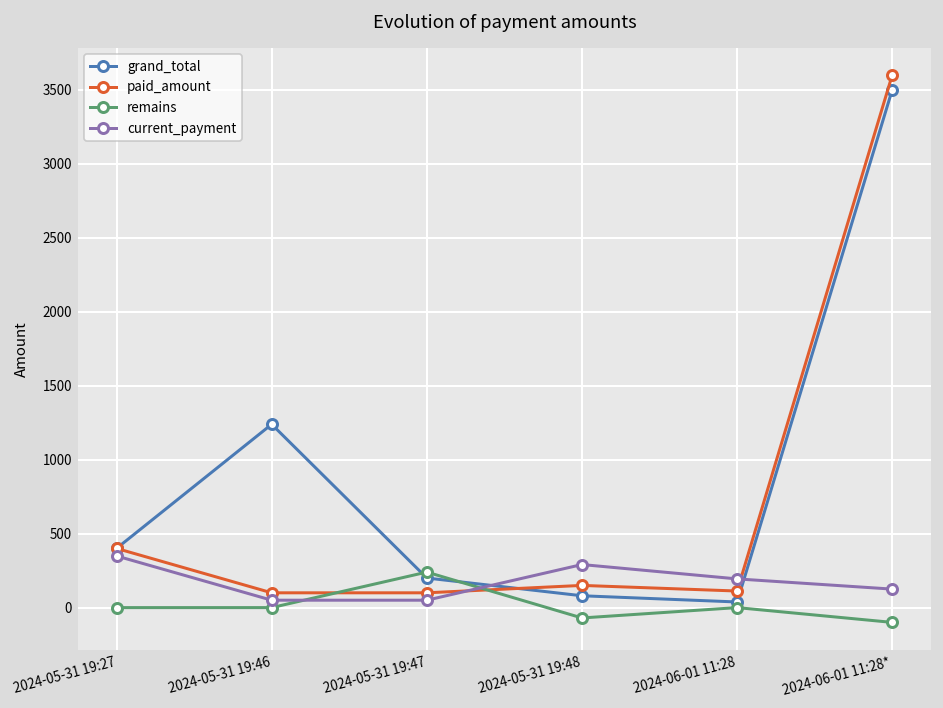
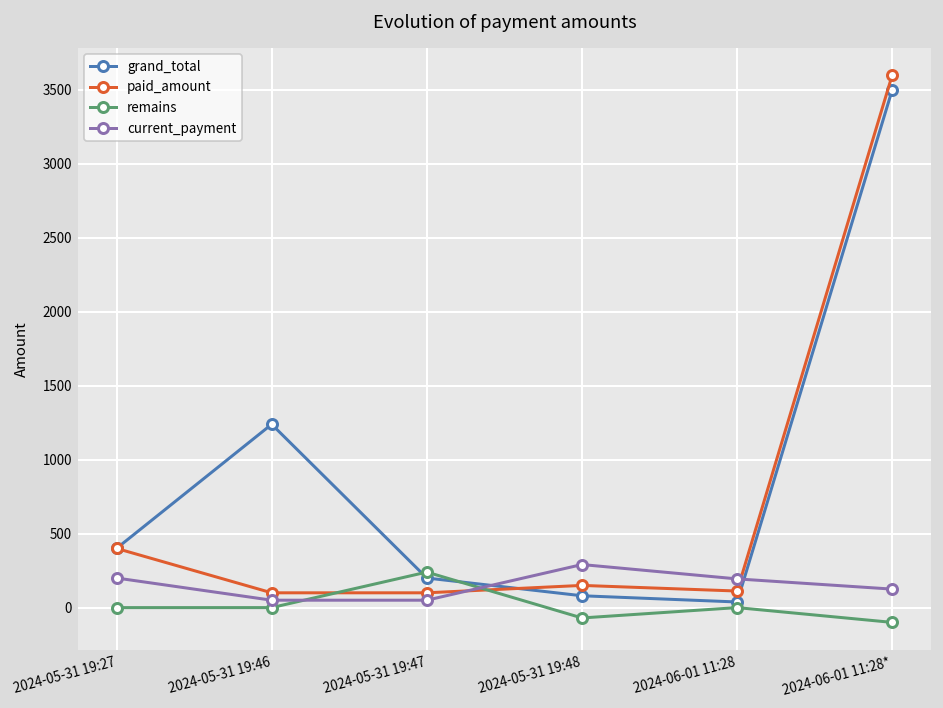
  {
    "grand_total": {
      "2024-05-31 19:46": 1240,
      "2024-05-31 19:47": 200,
      "2024-05-31 19:48": 80,
      "2024-06-01 11:28": 40,
      "2024-06-01 11:28*": 3500
    },
    "paid_amount": {
      "2024-05-31 19:46": 100,
      "2024-05-31 19:47": 100,
      "2024-05-31 19:48": 150,
      "2024-06-01 11:28": 110,
      "2024-06-01 11:28*": 3600
    },
    "remains": {
      "2024-05-31 19:27": 0,
      "2024-05-31 19:46": 0,
      "2024-05-31 19:47": 240,
      "2024-05-31 19:48": -70,
      "2024-06-01 11:28": 0,
      "2024-06-01 11:28*": -100
    },
    "current_payment": {
-     "2024-05-31 19:27": 350,
+     "2024-05-31 19:27": 200,
      "2024-05-31 19:46": 50,
      "2024-05-31 19:47": 50,
      "2024-05-31 19:48": 290,
      "2024-06-01 11:28": 190,
      "2024-06-01 11:28*": 130
    }
  }
